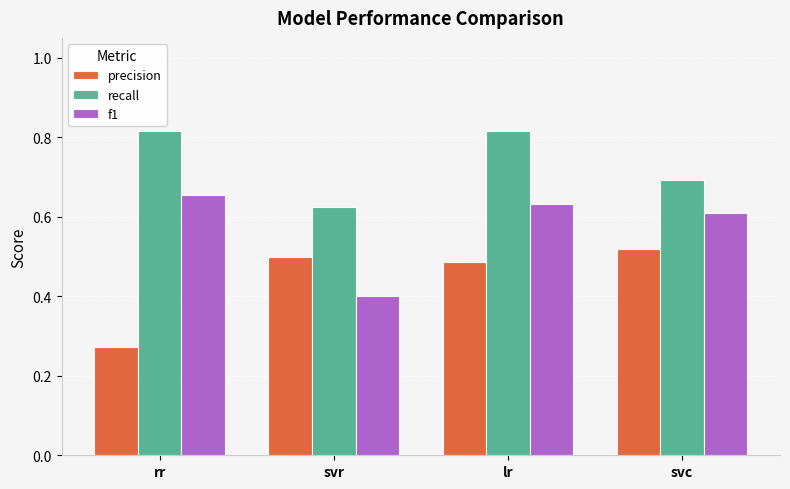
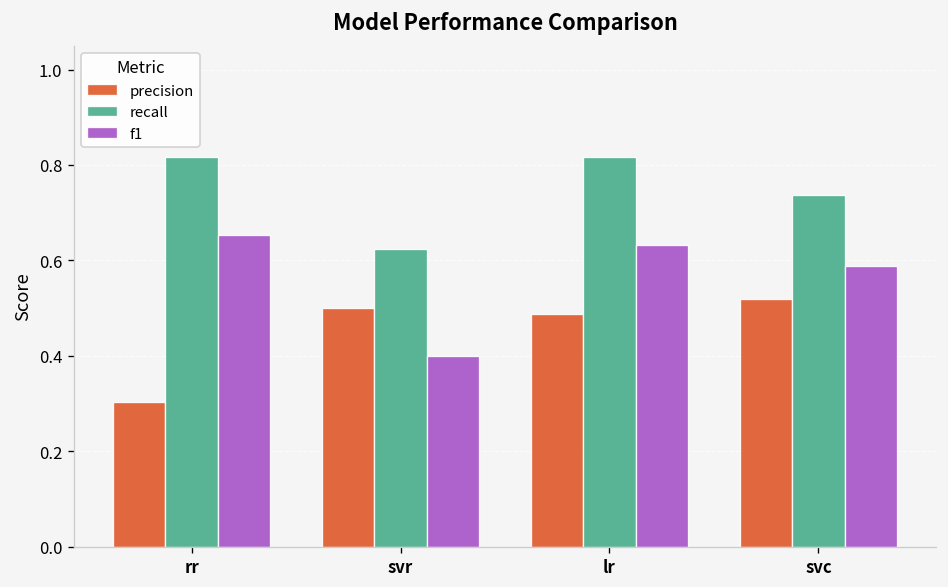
  {
    "precision": {
-     "rr": 0.27,
+     "rr": 0.30,
      "svr": 0.50,
      "lr": 0.49,
      "svc": 0.52
    },
    "recall": {
      "rr": 0.82,
      "svr": 0.62,
      "lr": 0.82,
-     "svc": 0.69
+     "svc": 0.74
    },
    "f1": {
      "rr": 0.65,
      "svr": 0.40,
      "lr": 0.63,
-     "svc": 0.61
+     "svc": 0.59
    }
  }
